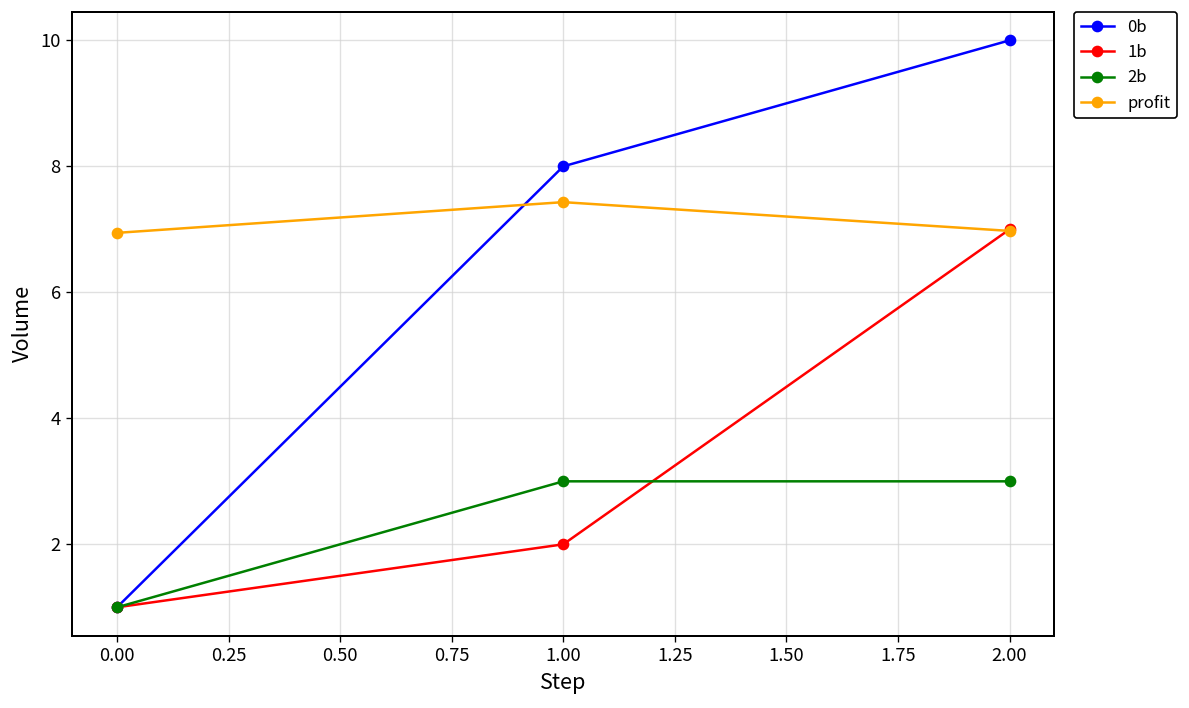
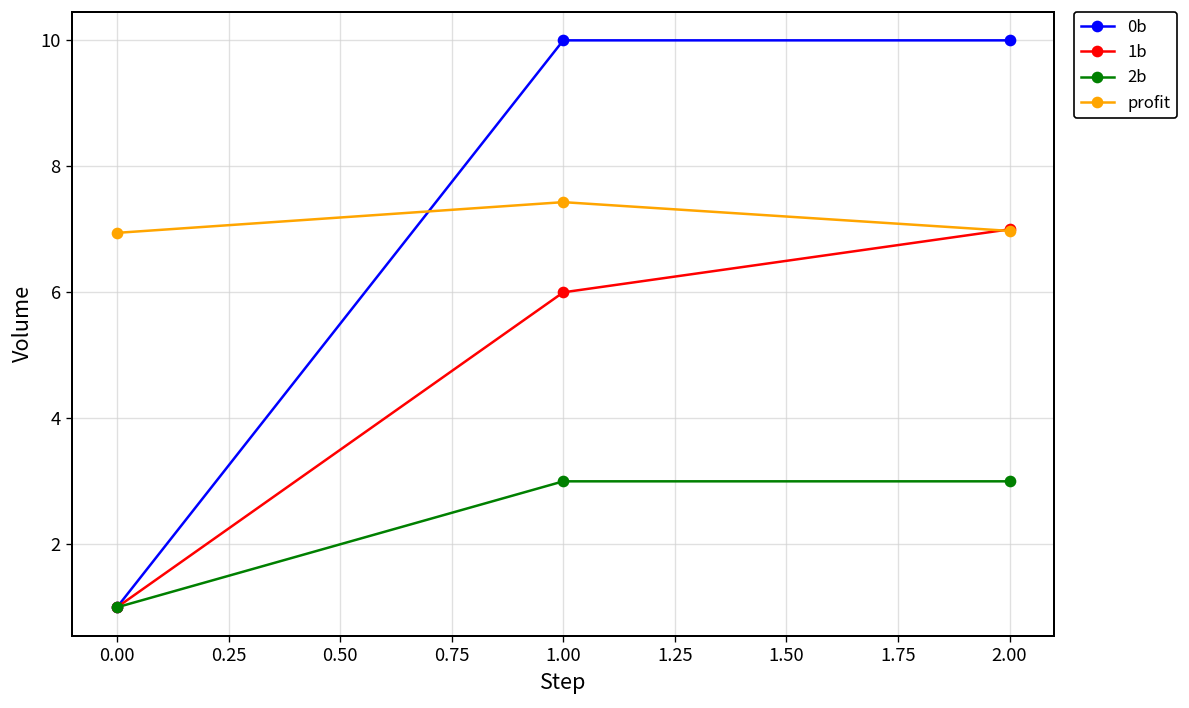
  {
    "0b": {
-     "1.00": 8,
+     "1.00": 10,
      "2.00": 10
    },
    "1b": {
-     "1.00": 2
+     "1.00": 6
    },
    "2b": {
      "1.00": 3,
      "2.00": 3
    },
    "profit": {
      "0.00": 6.9,
      "1.00": 7.4
    }
  }
